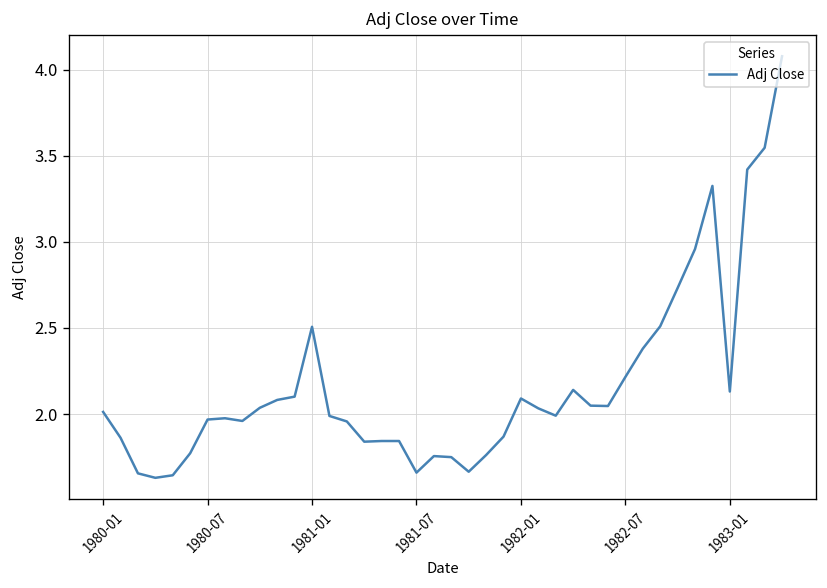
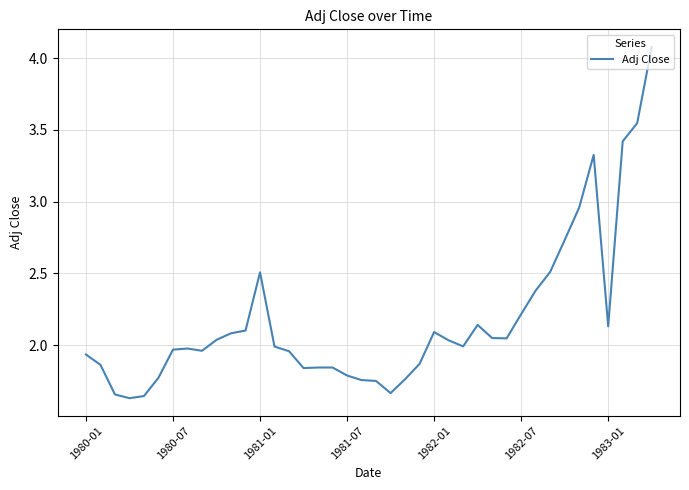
  {
-   "1980-01": 2.01,
+   "1980-01": 1.93,
    "1980-07": 1.97,
    "1981-01": 2.51,
-   "1981-07": 1.66,
+   "1981-07": 1.79,
    "1982-01": 2.09,
    "1982-07": 2.22,
    "1983-01": 2.13
  }
